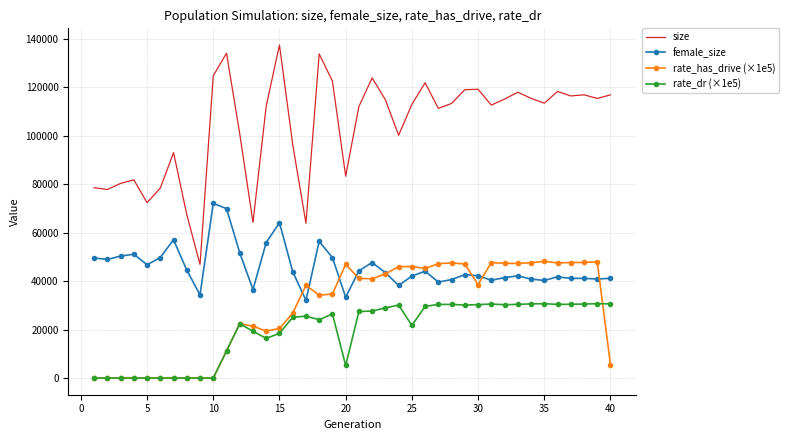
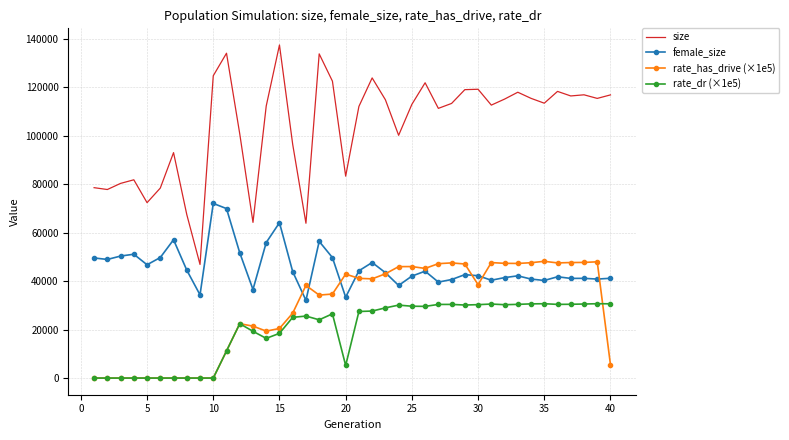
  {
    "size": {
      "5": 72000,
      "10": 125000,
      "15": 138000,
      "20": 83000,
      "25": 113000,
      "30": 119000,
      "35": 113000,
      "40": 117000
    },
    "female_size": {
      "5": 47000,
      "10": 72000,
      "15": 64000,
      "20": 33000,
      "25": 42000,
      "30": 42000,
      "35": 40000,
      "40": 41000
    },
    "rate_has_drive (×1e5)": {
      "15": 20000,
-     "20": 47000,
+     "20": 43000,
      "25": 46000,
      "30": 39000,
      "35": 48000,
      "40": 5000
    },
    "rate_dr (×1e5)": {
      "15": 18000,
      "20": 5000,
-     "25": 22000,
+     "25": 30000,
      "30": 30000,
      "35": 31000,
      "40": 31000
    }
  }
